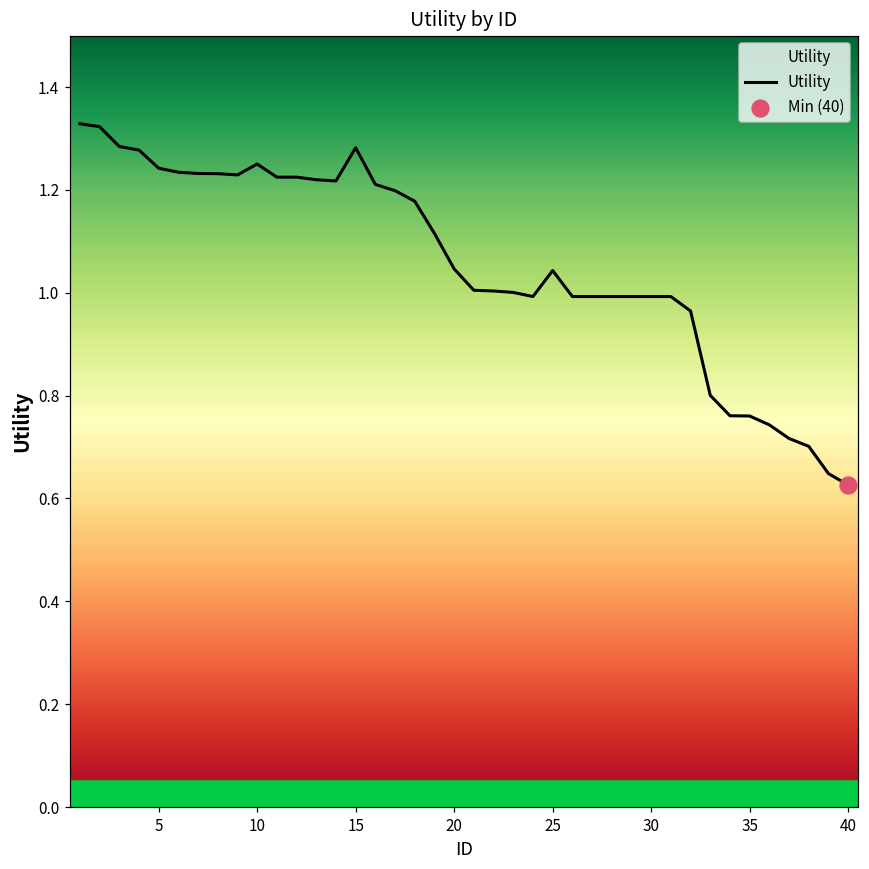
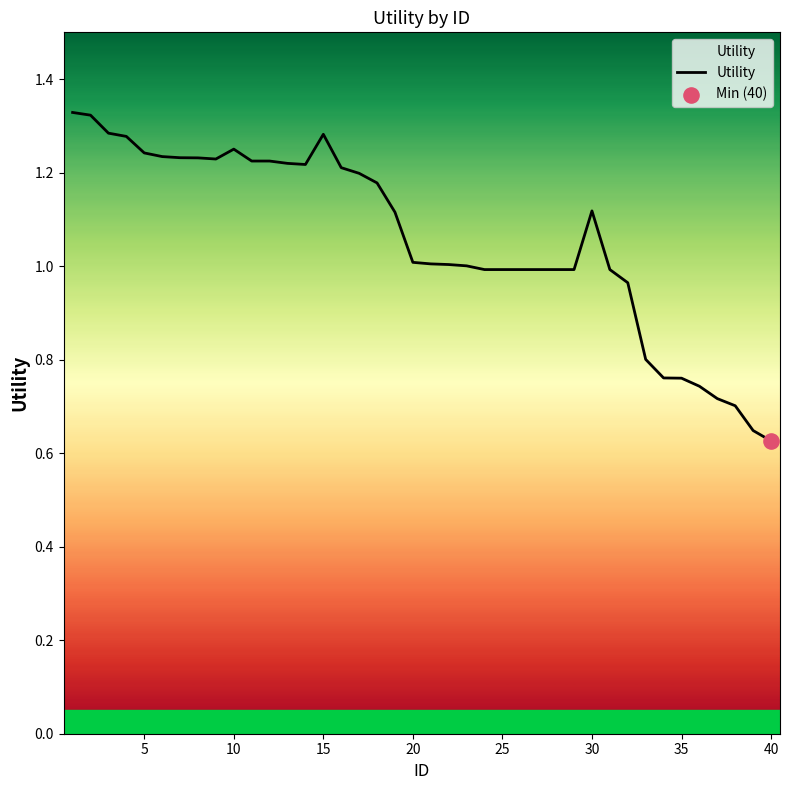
  {
    "Utility": {
      "5": 1.24,
      "10": 1.25,
      "15": 1.28,
-     "20": 1.05,
-     "25": 1.04,
-     "30": 0.99,
+     "20": 1.01,
+     "25": 0.99,
+     "30": 1.12,
      "35": 0.76
    }
  }
